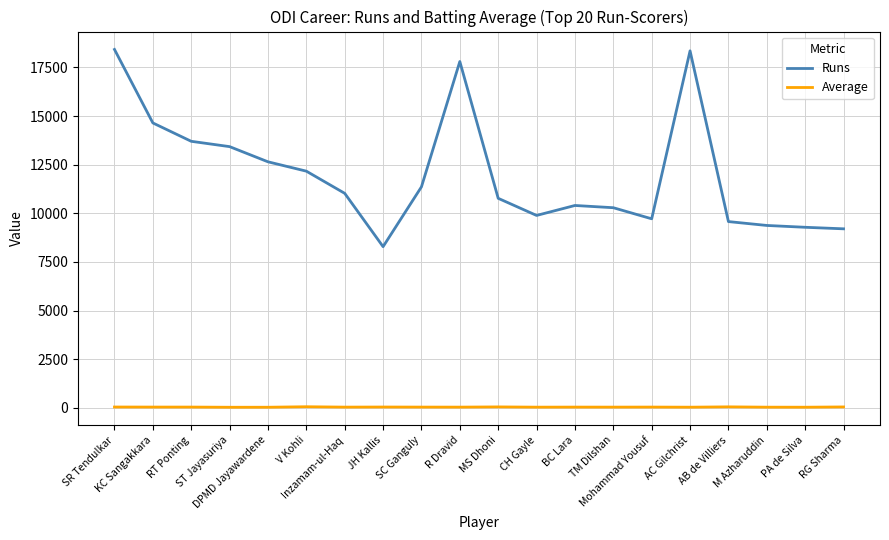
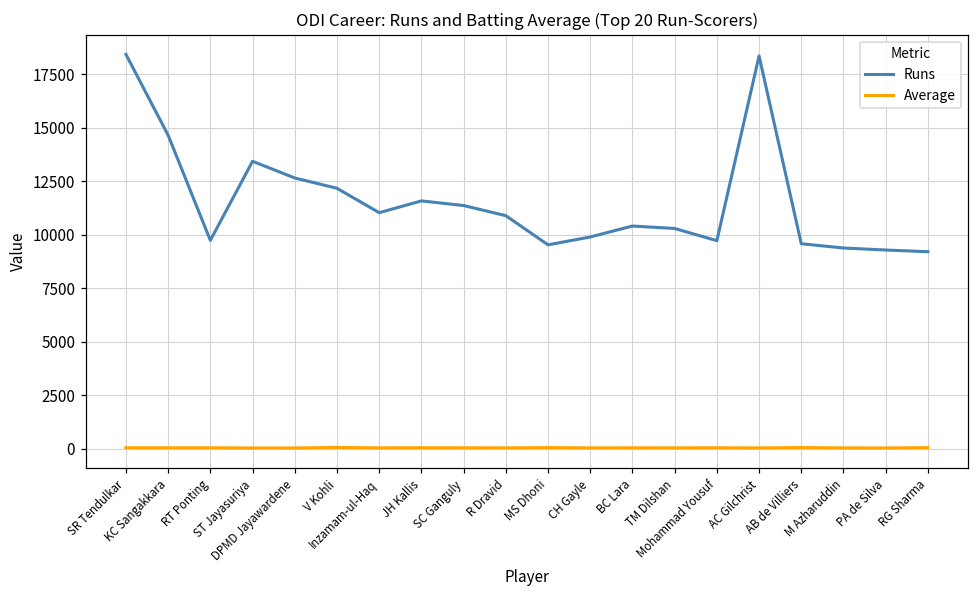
  {
    "Runs": {
      "SR Tendulkar": 18400,
      "KC Sangakkara": 14600,
-     "RT Ponting": 13700,
+     "RT Ponting": 9700,
      "ST Jayasuriya": 13400,
      "DPMD Jayawardene": 12700,
      "V Kohli": 12200,
      "Inzamam-ul-Haq": 11000,
-     "JH Kallis": 8300,
+     "JH Kallis": 11600,
      "SC Ganguly": 11400,
-     "R Dravid": 17800,
-     "MS Dhoni": 10800,
+     "R Dravid": 10900,
+     "MS Dhoni": 9500,
      "CH Gayle": 9900,
      "BC Lara": 10400,
      "TM Dilshan": 10300,
      "Mohammad Yousuf": 9700,
      "AC Gilchrist": 18400,
      "AB de Villiers": 9600,
      "M Azharuddin": 9400,
      "PA de Silva": 9300,
      "RG Sharma": 9200
    },
    "Average": {
      "SR Tendulkar": 0,
      "KC Sangakkara": 0,
      "RT Ponting": 0,
      "ST Jayasuriya": 0,
      "DPMD Jayawardene": 0,
      "V Kohli": 100,
      "Inzamam-ul-Haq": 0,
      "JH Kallis": 0,
      "SC Ganguly": 0,
      "R Dravid": 0,
      "MS Dhoni": 100,
      "CH Gayle": 0,
      "BC Lara": 0,
      "TM Dilshan": 0,
      "Mohammad Yousuf": 0,
      "AC Gilchrist": 0,
      "AB de Villiers": 100,
      "M Azharuddin": 0,
      "PA de Silva": 0,
      "RG Sharma": 0
    }
  }
